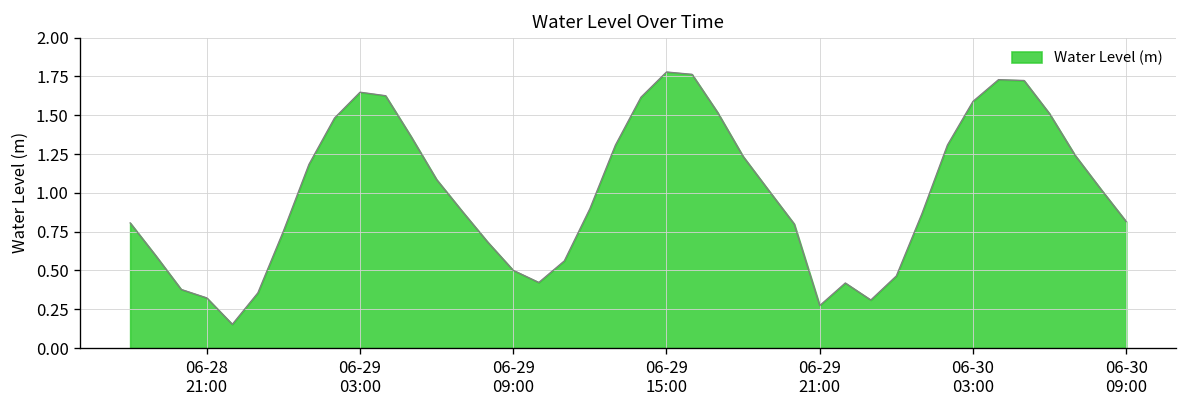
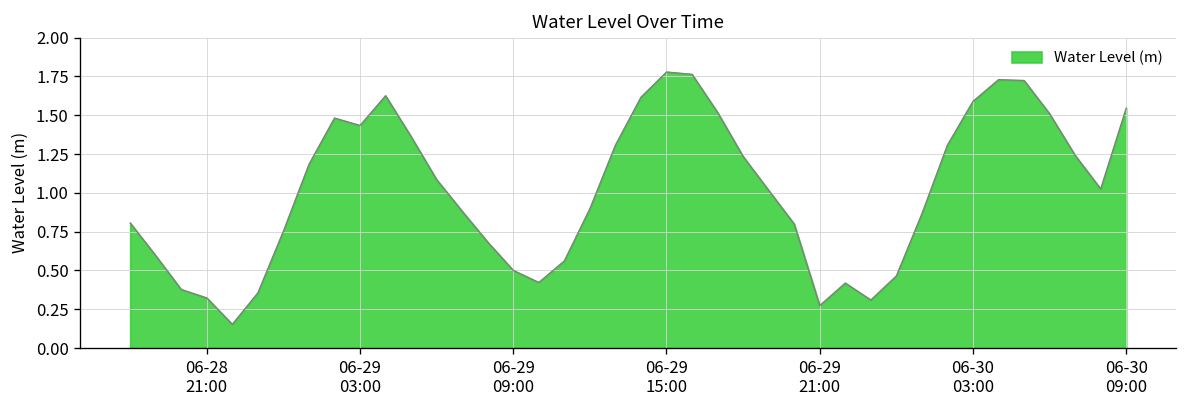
  {
    "06-28 21:00": 0.32,
-   "06-29 03:00": 1.65,
+   "06-29 03:00": 1.43,
    "06-29 09:00": 0.50,
    "06-29 15:00": 1.78,
    "06-29 21:00": 0.27,
    "06-30 03:00": 1.59,
-   "06-30 09:00": 0.81
+   "06-30 09:00": 1.55
  }
